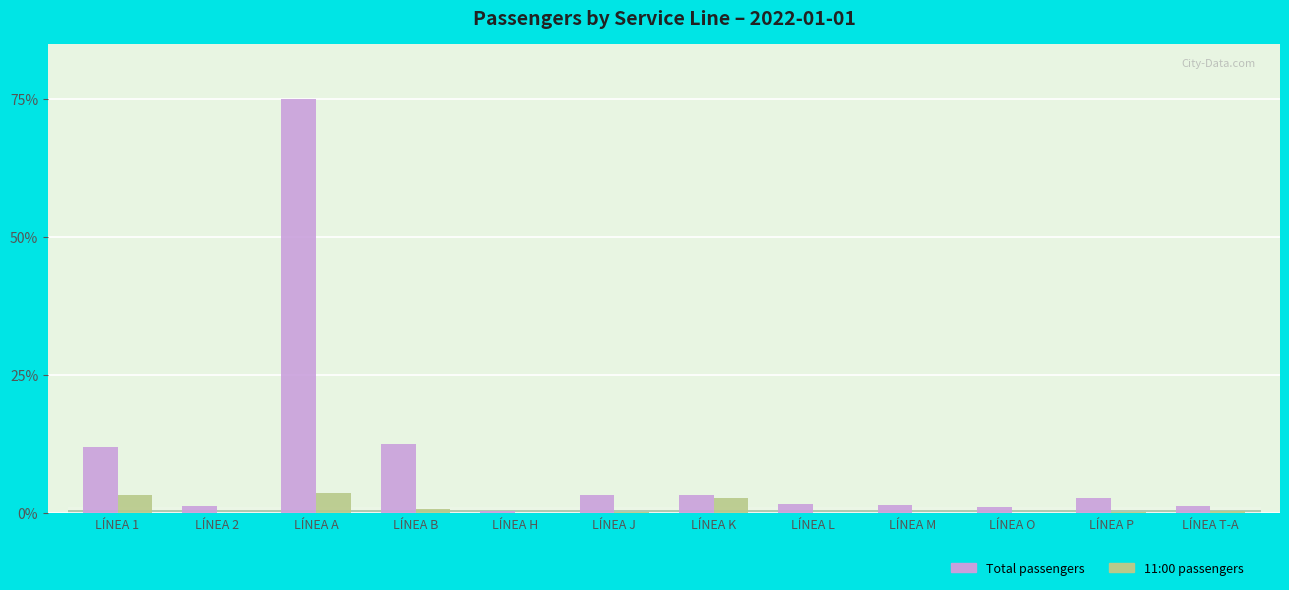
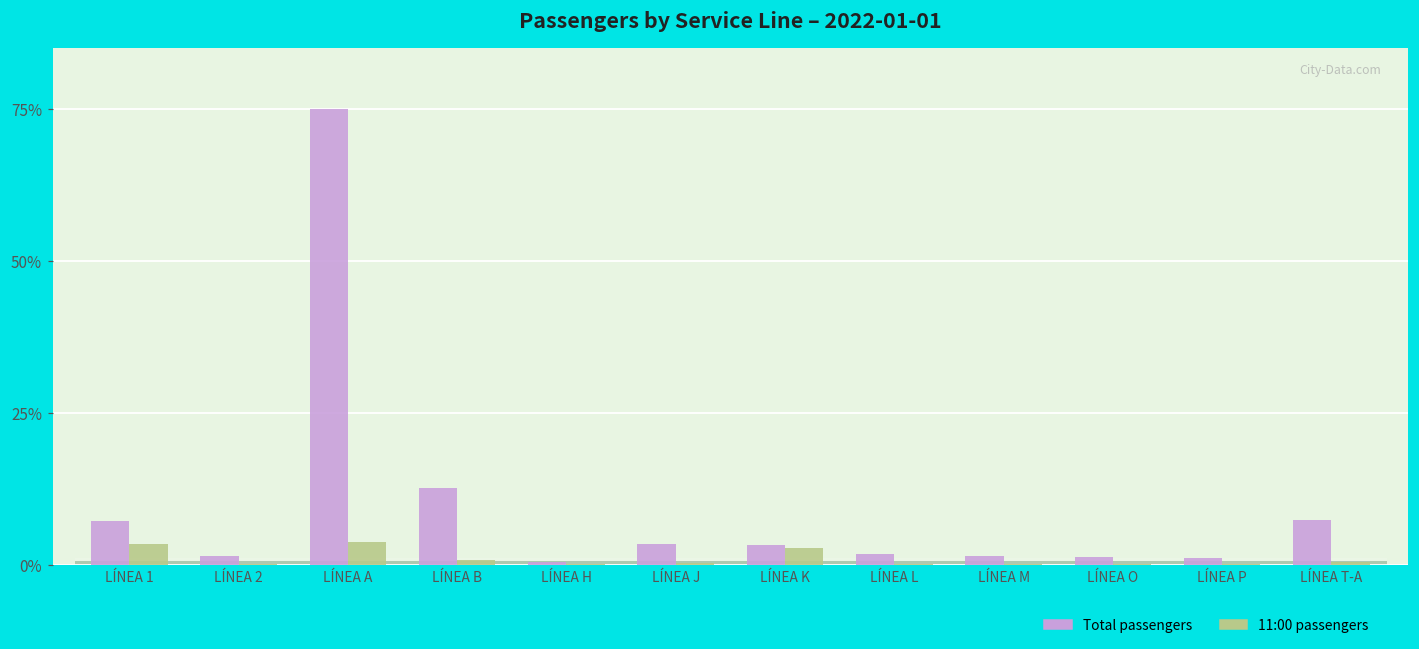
  {
    "Total passengers": {
-     "LÍNEA 1": "12%",
+     "LÍNEA 1": "7%",
      "LÍNEA 2": "1%",
      "LÍNEA A": "75%",
      "LÍNEA B": "13%",
      "LÍNEA J": "3%",
      "LÍNEA K": "3%",
      "LÍNEA L": "2%",
      "LÍNEA M": "1%",
      "LÍNEA O": "1%",
-     "LÍNEA P": "3%",
-     "LÍNEA T-A": "1%"
+     "LÍNEA P": "1%",
+     "LÍNEA T-A": "7%"
    },
    "11:00 passengers": {
      "LÍNEA 1": "3%",
      "LÍNEA A": "4%",
      "LÍNEA B": "1%",
      "LÍNEA K": "3%"
    }
  }
